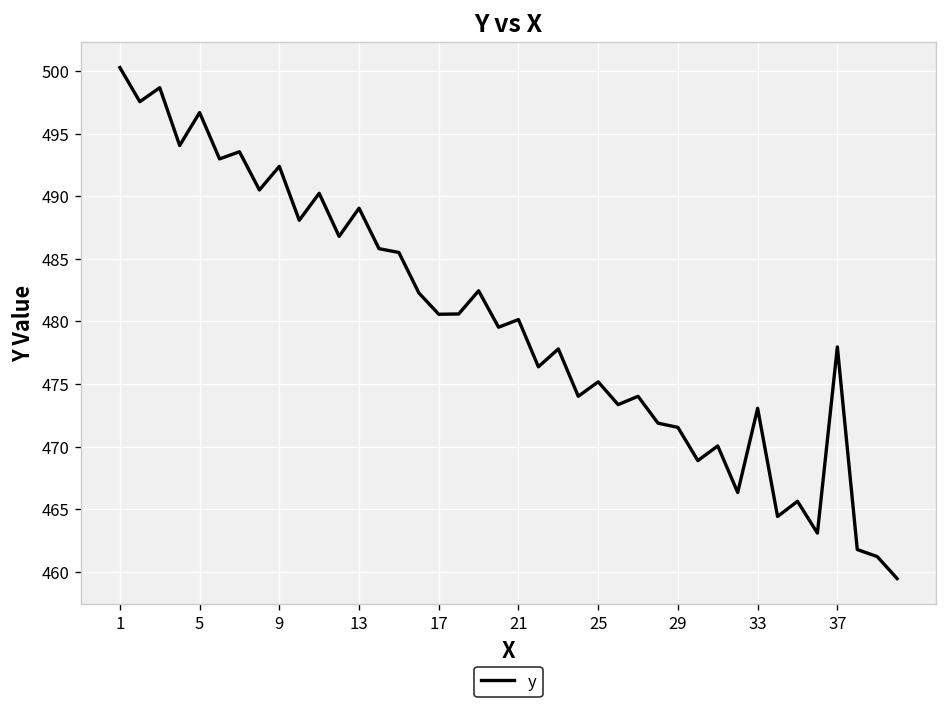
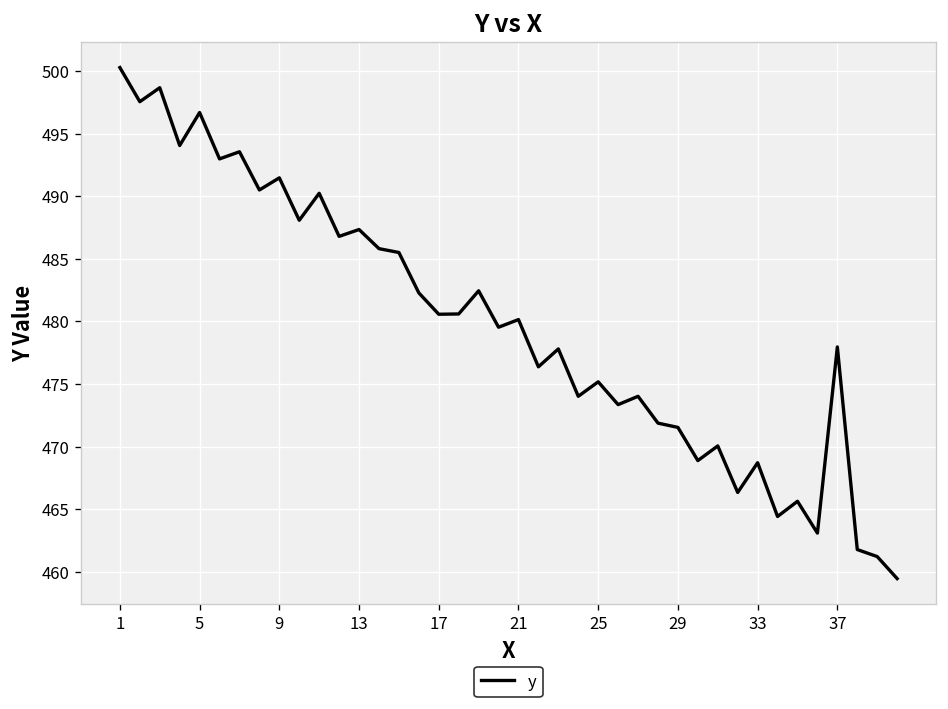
  {
    "1": 500.3,
    "5": 496.7,
-   "9": 492.4,
-   "13": 489.0,
+   "9": 491.5,
+   "13": 487.3,
    "17": 480.6,
    "21": 480.2,
    "25": 475.2,
    "29": 471.5,
-   "33": 473.1,
+   "33": 468.7,
    "37": 478.0
  }
